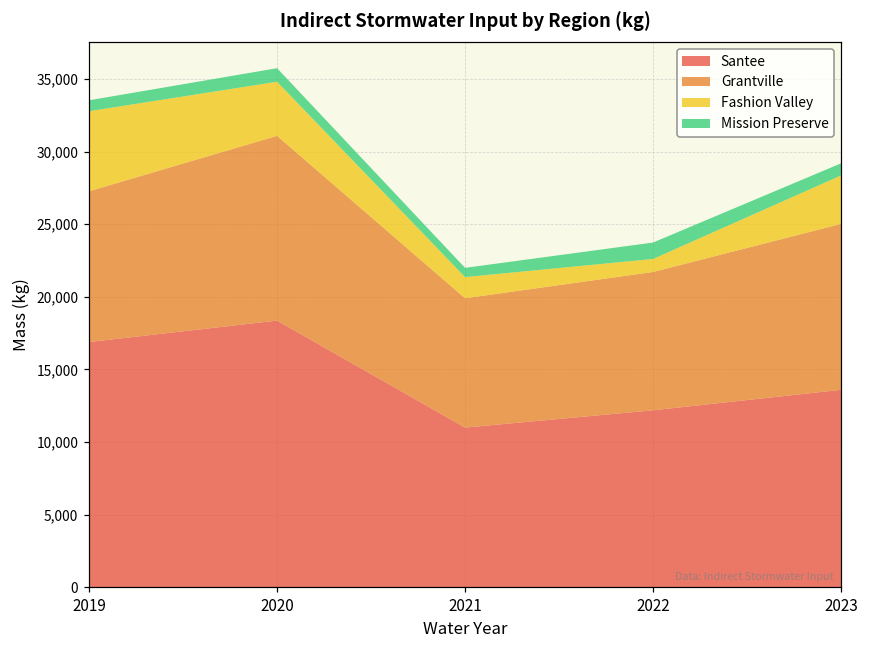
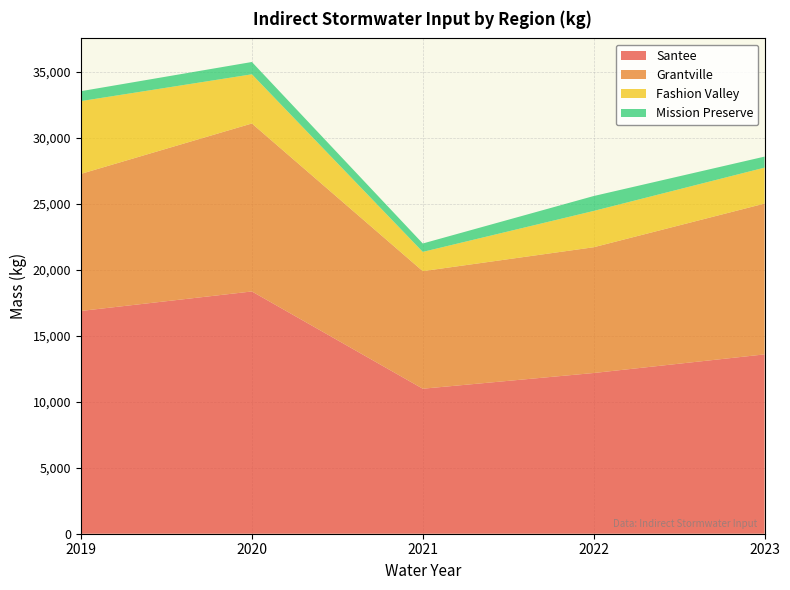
  {
    "Fashion Valley": {
      "2019": "5,500",
      "2020": "3,700",
      "2021": "1,500",
-     "2022": "900",
-     "2023": "3,300"
+     "2022": "2,800",
+     "2023": "2,700"
    },
    "Mission Preserve": {
      "2019": "800",
      "2020": "900",
      "2021": "600",
      "2022": "1,100",
      "2023": "800"
    }
  }
